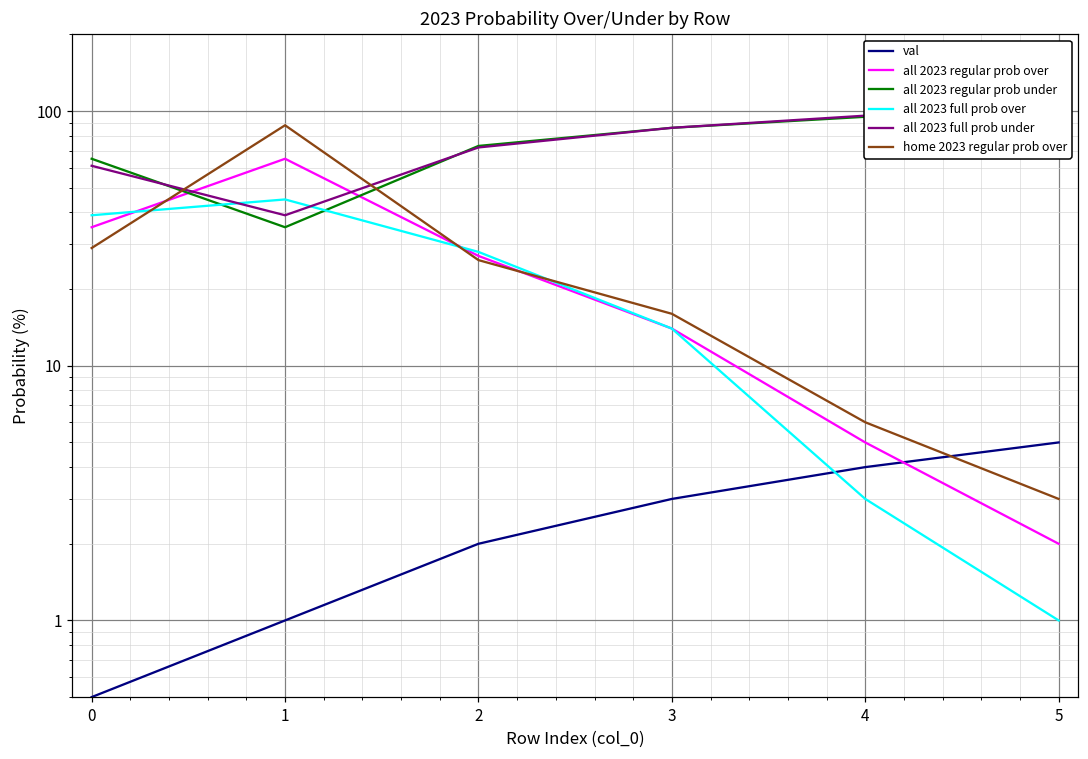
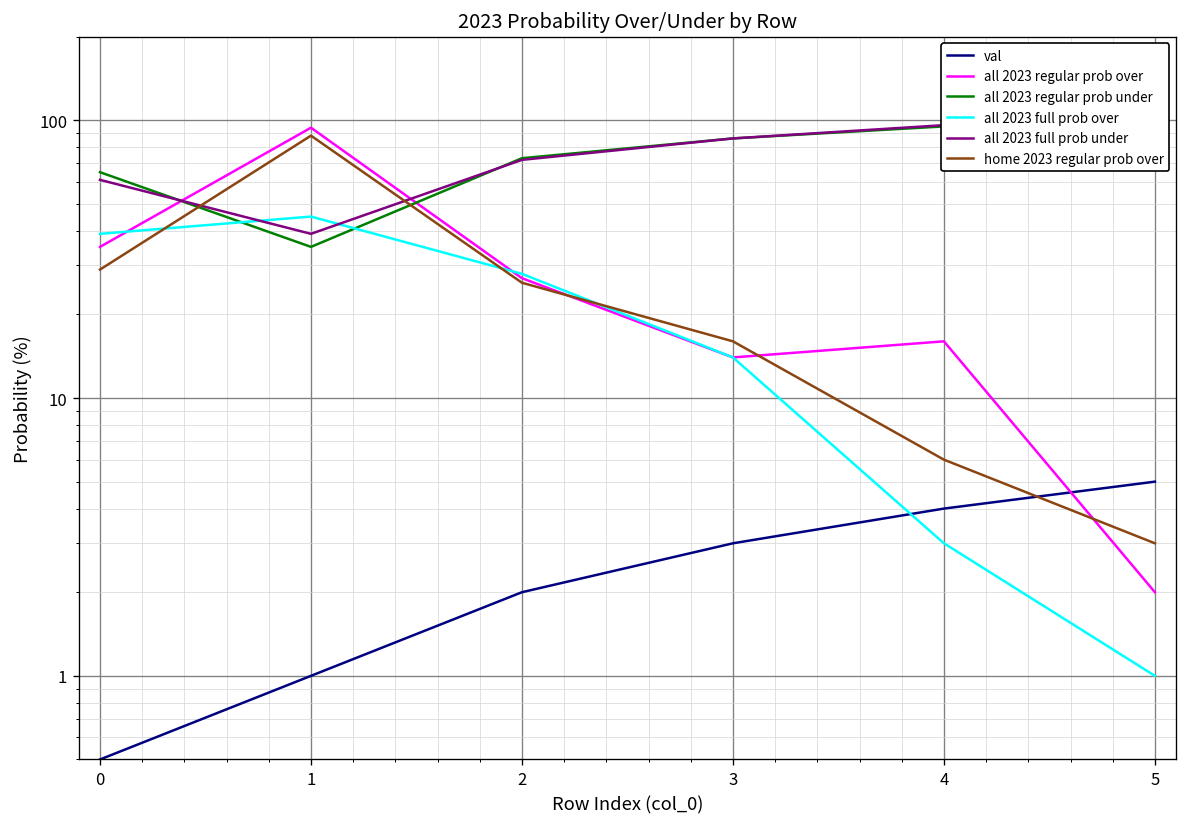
  {
    "val": {
      "0": 0.50,
      "1": 1,
      "2": 2,
      "3": 3,
      "4": 4,
      "5": 5
    },
    "all 2023 regular prob over": {
      "0": 35,
-     "1": 65,
+     "1": 94,
      "2": 27,
-     "4": 5,
+     "4": 16,
      "5": 2
    },
    "all 2023 regular prob under": {
      "0": 65,
      "1": 35
    },
    "all 2023 full prob over": {
      "0": 39,
      "1": 45,
      "2": 28,
      "4": 3,
      "5": 1
    },
    "all 2023 full prob under": {
      "0": 61,
      "1": 39
    },
    "home 2023 regular prob over": {
      "0": 29,
      "1": 88,
      "2": 26,
      "3": 16,
      "4": 6,
      "5": 3
    }
  }
